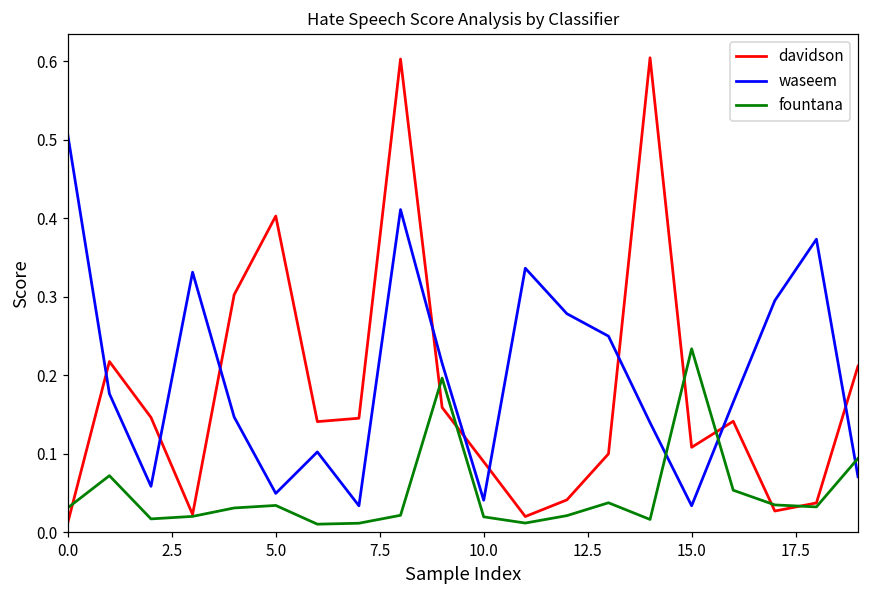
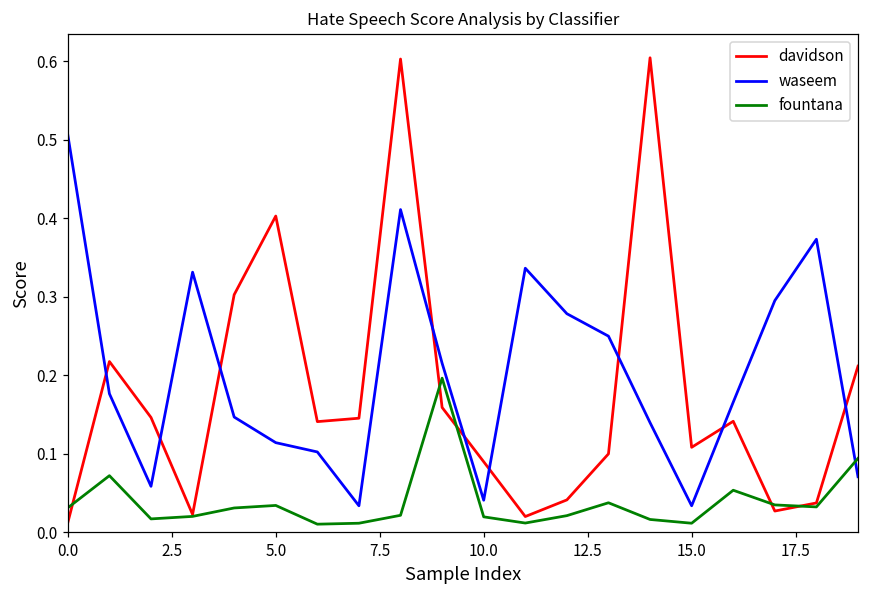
  {
    "davidson": {
      "0.0": 0.01,
      "5.0": 0.40,
      "10.0": 0.09,
      "15.0": 0.11
    },
    "waseem": {
      "0.0": 0.51,
-     "5.0": 0.05,
+     "5.0": 0.11,
      "10.0": 0.04,
      "15.0": 0.03
    },
    "fountana": {
      "0.0": 0.03,
      "5.0": 0.03,
      "10.0": 0.02,
-     "15.0": 0.23
+     "15.0": 0.01
    }
  }
